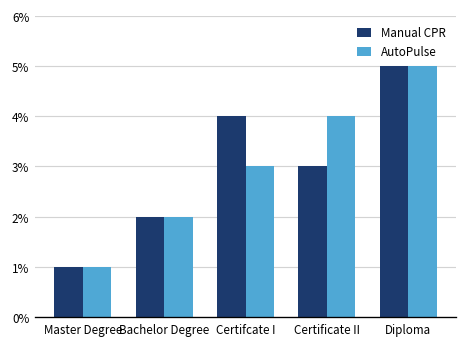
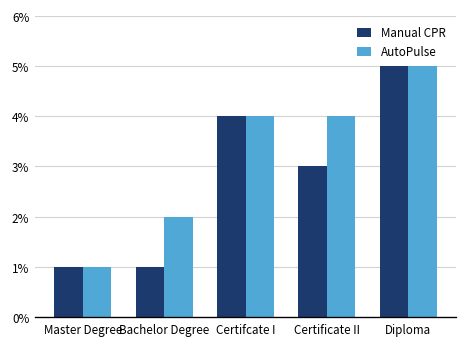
  {
    "Manual CPR": {
      "Master Degree": "1%",
-     "Bachelor Degree": "2%",
+     "Bachelor Degree": "1%",
      "Certifcate I": "4%",
      "Certificate II": "3%",
      "Diploma": "5%"
    },
    "AutoPulse": {
      "Master Degree": "1%",
      "Bachelor Degree": "2%",
-     "Certifcate I": "3%",
+     "Certifcate I": "4%",
      "Certificate II": "4%",
      "Diploma": "5%"
    }
  }
